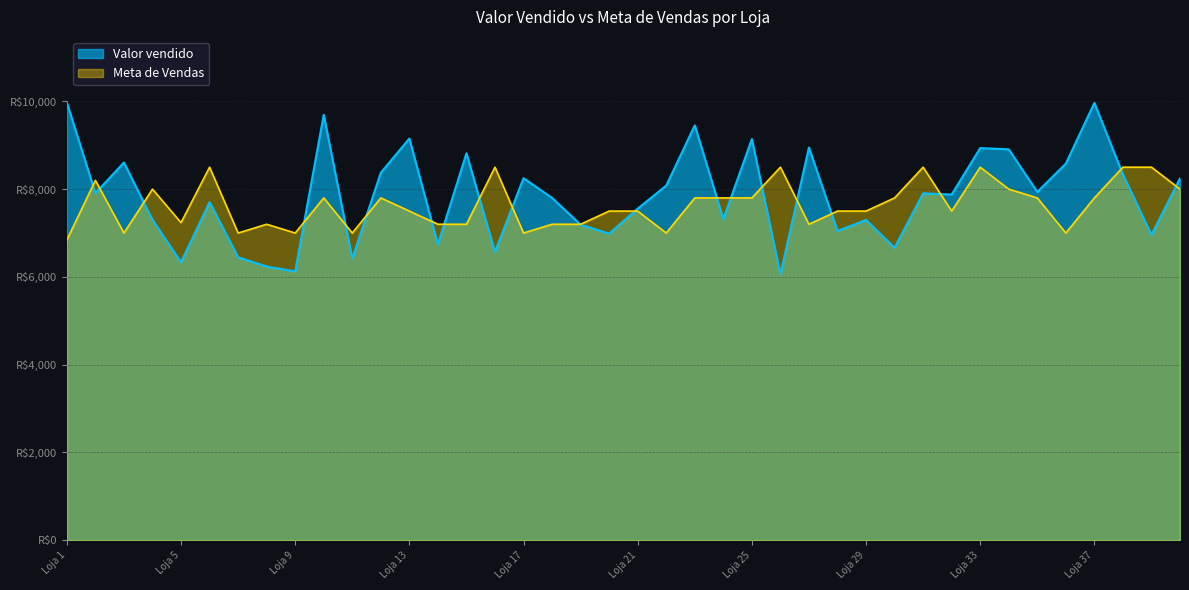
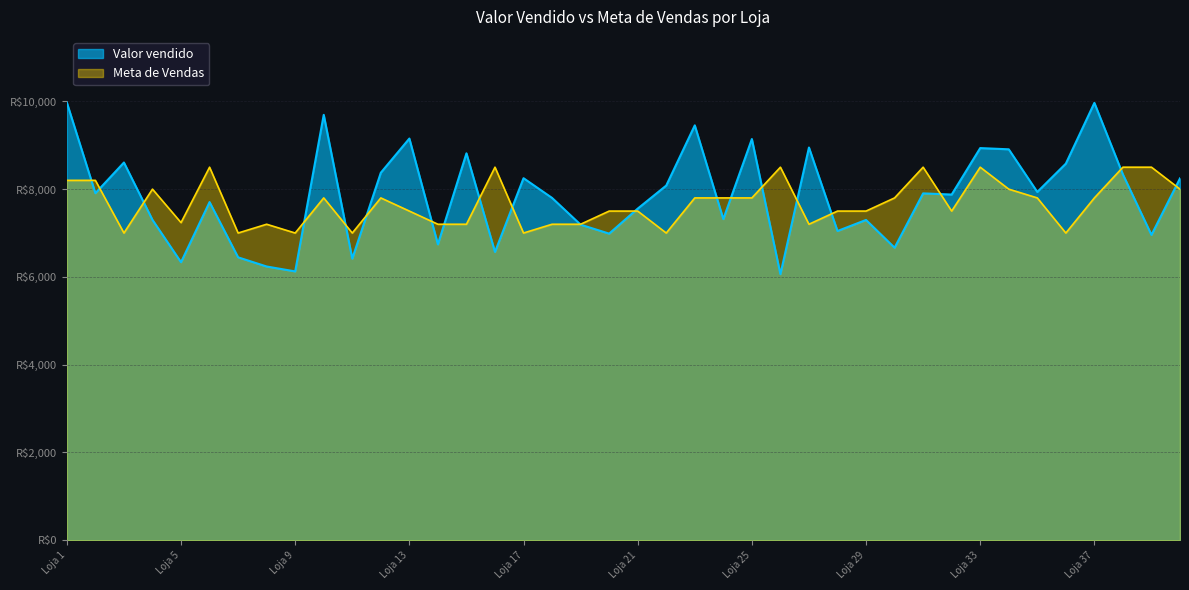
  {
    "Valor vendido": {
      "Loja 1": "R$10,000",
      "Loja 5": "R$6,300",
      "Loja 9": "R$6,100",
      "Loja 13": "R$9,200",
      "Loja 17": "R$8,200",
      "Loja 25": "R$9,100",
      "Loja 29": "R$7,300",
      "Loja 33": "R$8,900",
      "Loja 37": "R$10,000"
    },
    "Meta de Vendas": {
-     "Loja 1": "R$6,800",
+     "Loja 1": "R$8,200",
      "Loja 5": "R$7,200",
      "Loja 9": "R$7,000",
      "Loja 13": "R$7,500",
      "Loja 17": "R$7,000",
      "Loja 25": "R$7,800",
      "Loja 29": "R$7,500",
      "Loja 33": "R$8,500",
      "Loja 37": "R$7,800"
    }
  }
